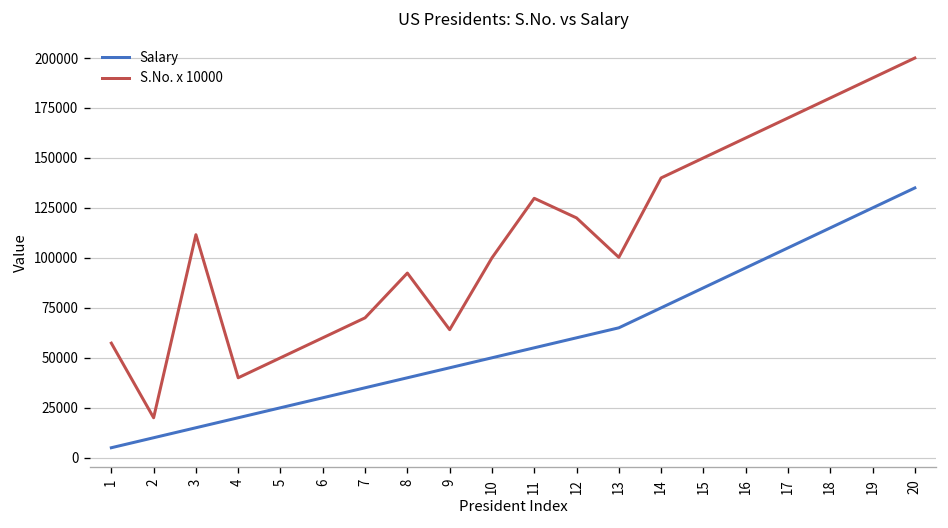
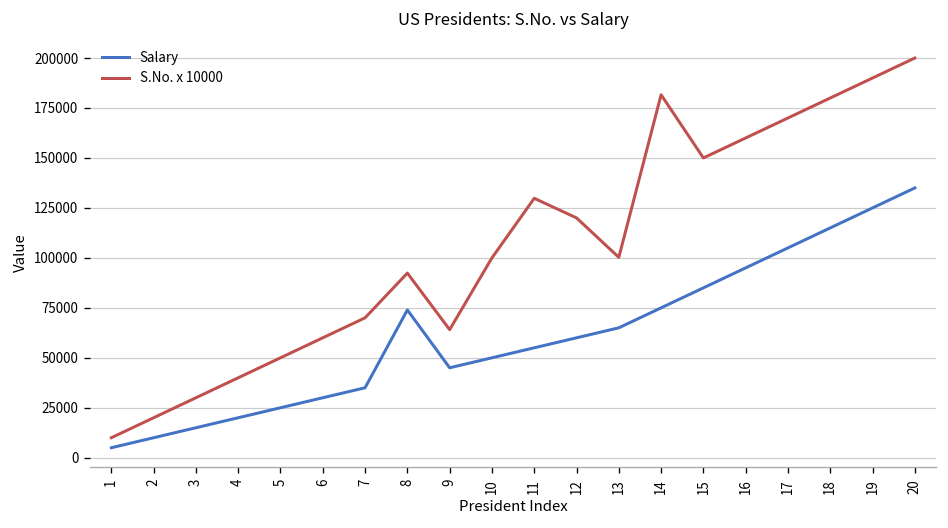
  {
    "Salary": {
      "1": 5000,
      "2": 10000,
      "3": 15000,
      "4": 20000,
      "5": 25000,
      "6": 30000,
      "7": 35000,
-     "8": 40000,
+     "8": 74000,
      "9": 45000,
      "10": 50000,
      "11": 55000,
      "12": 60000,
      "13": 65000,
      "14": 75000,
      "15": 85000,
      "16": 95000,
      "17": 105000,
      "18": 115000,
      "19": 125000,
      "20": 135000
    },
    "S.No. x 10000": {
-     "1": 57000,
+     "1": 10000,
      "2": 20000,
-     "3": 112000,
+     "3": 30000,
      "4": 40000,
      "5": 50000,
      "6": 60000,
      "7": 70000,
      "8": 92000,
      "9": 64000,
      "10": 100000,
      "11": 130000,
      "12": 120000,
      "13": 100000,
-     "14": 140000,
+     "14": 182000,
      "15": 150000,
      "16": 160000,
      "17": 170000,
      "18": 180000,
      "19": 190000,
      "20": 200000
    }
  }
